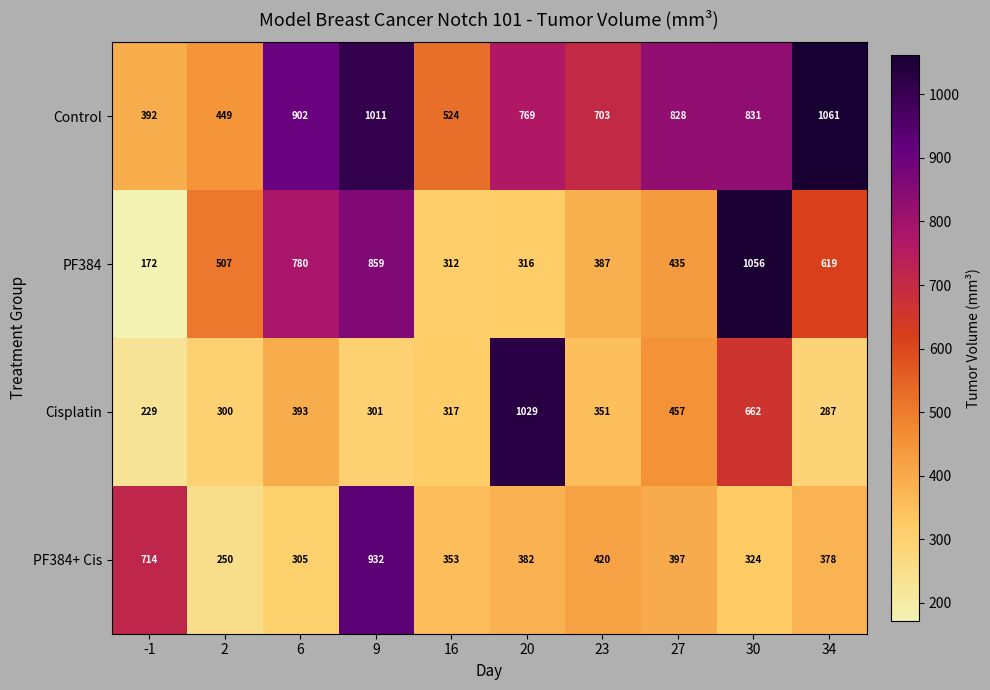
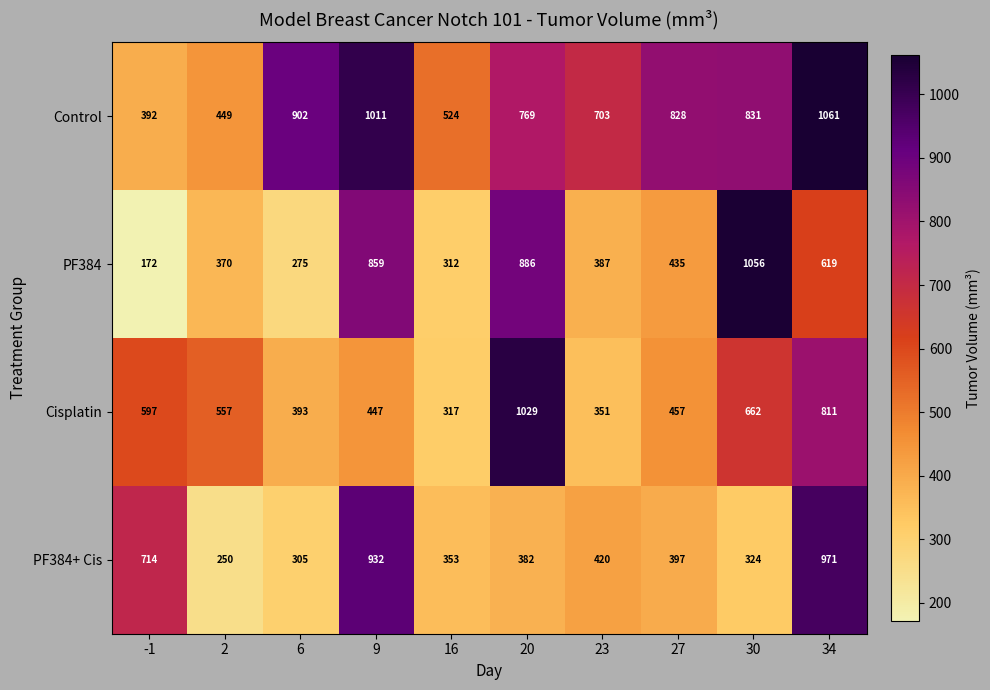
  {
    "Control": {
      "-1": 392,
      "2": 449,
      "6": 902,
      "9": 1011,
      "16": 524,
      "20": 769,
      "23": 703,
      "27": 828,
      "30": 831,
      "34": 1061
    },
    "PF384": {
      "-1": 172,
-     "2": 507,
-     "6": 780,
+     "2": 370,
+     "6": 275,
      "9": 859,
      "16": 312,
-     "20": 316,
+     "20": 886,
      "23": 387,
      "27": 435,
      "30": 1056,
      "34": 619
    },
    "Cisplatin": {
-     "-1": 229,
-     "2": 300,
+     "-1": 597,
+     "2": 557,
      "6": 393,
-     "9": 301,
+     "9": 447,
      "16": 317,
      "20": 1029,
      "23": 351,
      "27": 457,
      "30": 662,
-     "34": 287
+     "34": 811
    },
    "PF384+ Cis": {
      "-1": 714,
      "2": 250,
      "6": 305,
      "9": 932,
      "16": 353,
      "20": 382,
      "23": 420,
      "27": 397,
      "30": 324,
-     "34": 378
+     "34": 971
    }
  }
